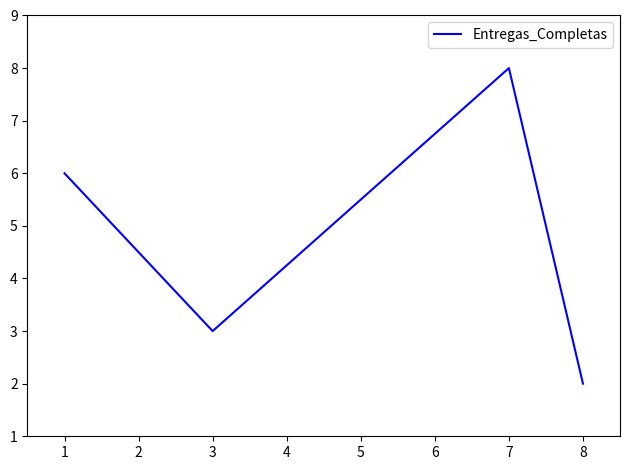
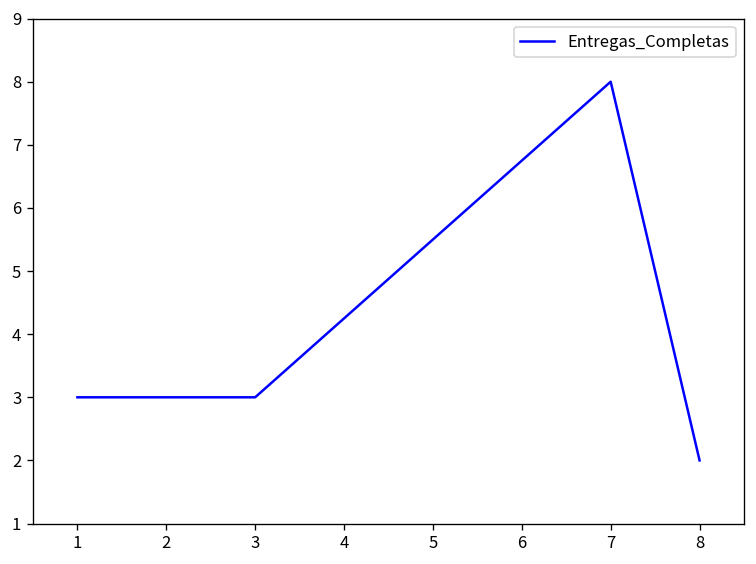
  {
-   "1": 6,
+   "1": 3,
    "3": 3,
    "7": 8,
    "8": 2
  }
